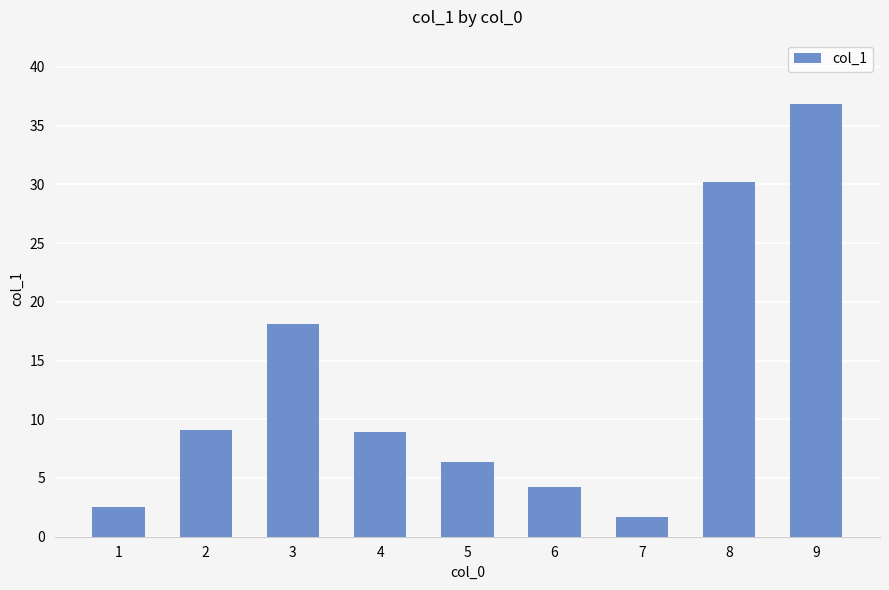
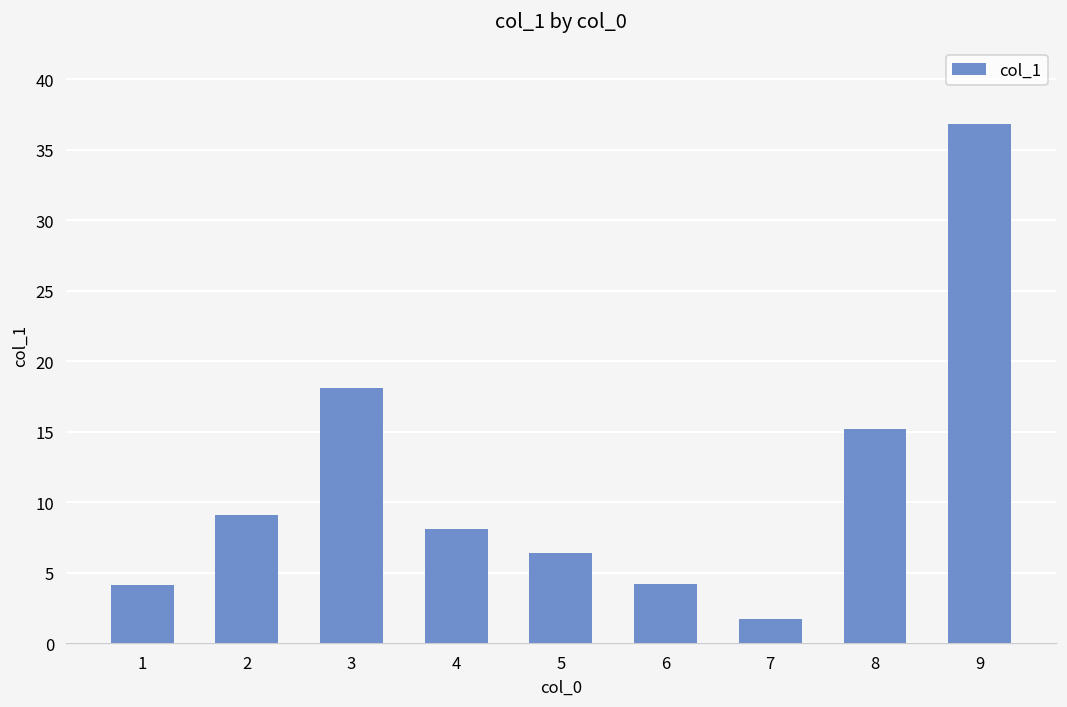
  {
-   "1": 2.5,
+   "1": 4.1,
    "2": 9.1,
    "3": 18.1,
-   "4": 8.9,
+   "4": 8.1,
    "5": 6.4,
    "6": 4.2,
    "7": 1.7,
-   "8": 30.2,
+   "8": 15.2,
    "9": 36.8
  }
